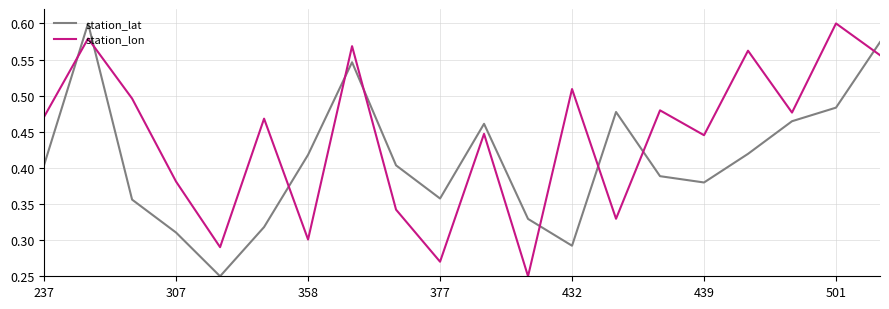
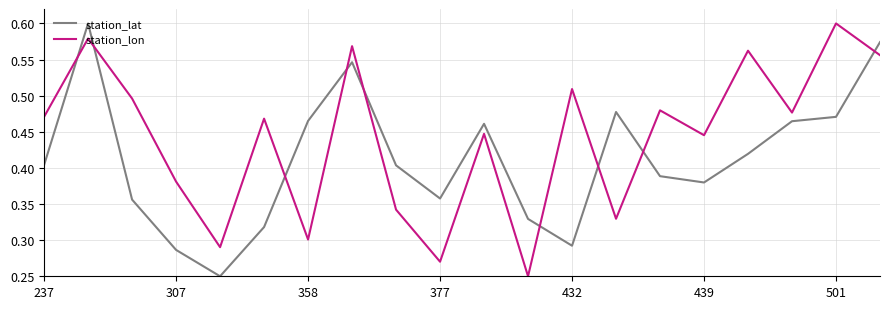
  {
    "station_lat": {
      "237": 0.40,
-     "307": 0.31,
-     "358": 0.42,
+     "307": 0.29,
+     "358": 0.47,
      "377": 0.36,
      "432": 0.29,
      "439": 0.38,
-     "501": 0.48
+     "501": 0.47
    },
    "station_lon": {
      "237": 0.47,
      "307": 0.38,
      "358": 0.30,
      "377": 0.27,
      "432": 0.51,
      "439": 0.45,
      "501": 0.60
    }
  }
